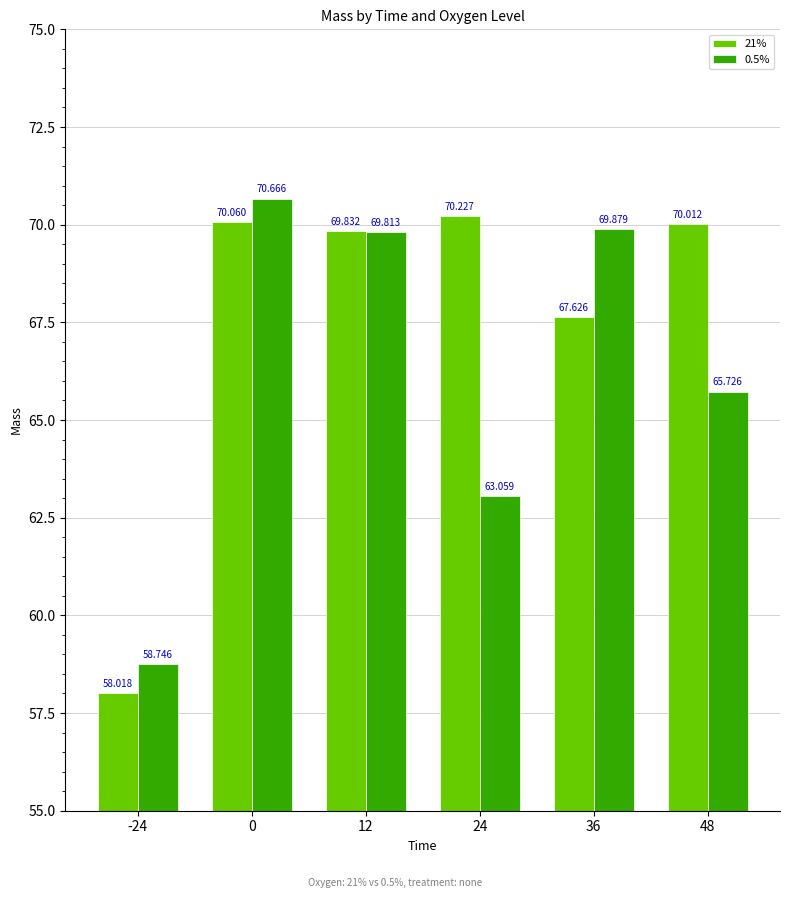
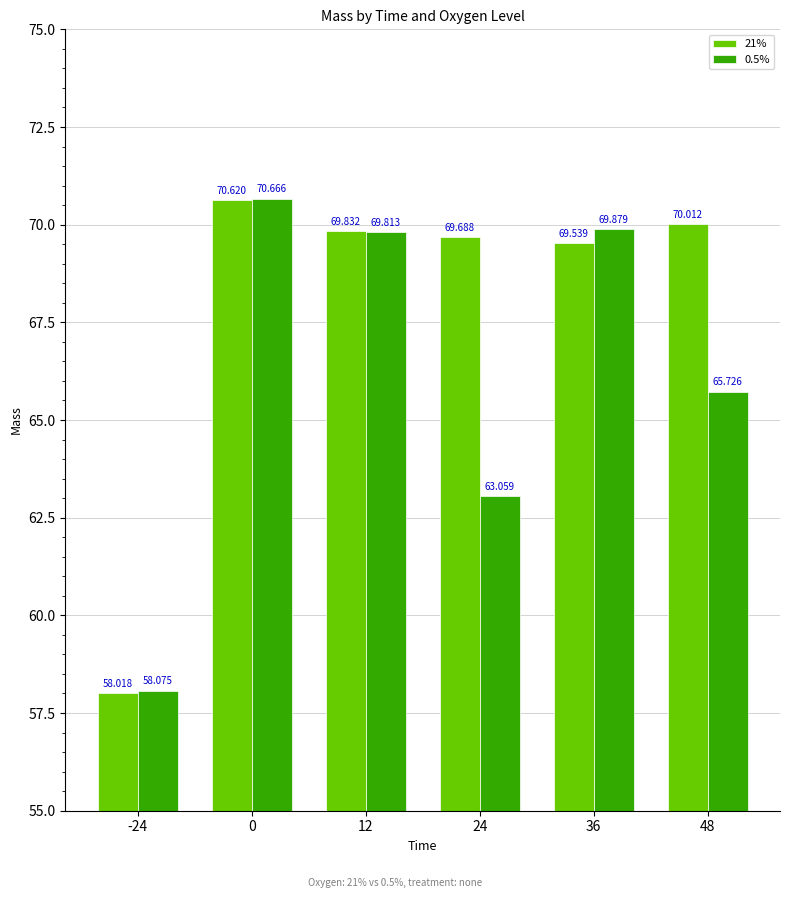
  {
    "21%": {
      "-24": 58.018,
-     "0": 70.060,
+     "0": 70.620,
      "12": 69.832,
-     "24": 70.227,
-     "36": 67.626,
+     "24": 69.688,
+     "36": 69.539,
      "48": 70.012
    },
    "0.5%": {
-     "-24": 58.746,
+     "-24": 58.075,
      "0": 70.666,
      "12": 69.813,
      "24": 63.059,
      "36": 69.879,
      "48": 65.726
    }
  }
